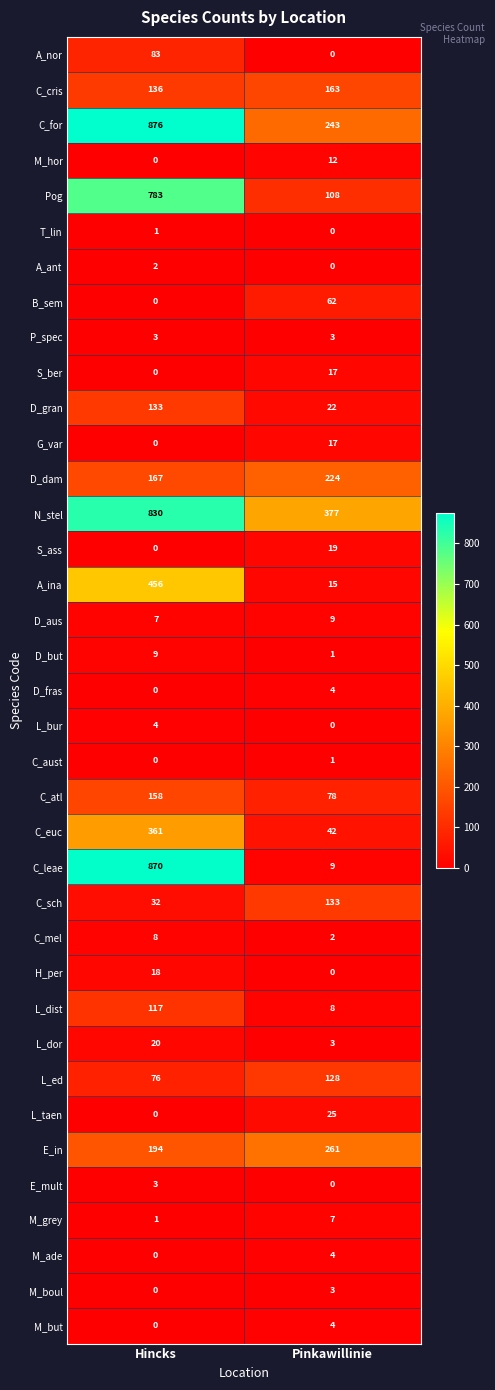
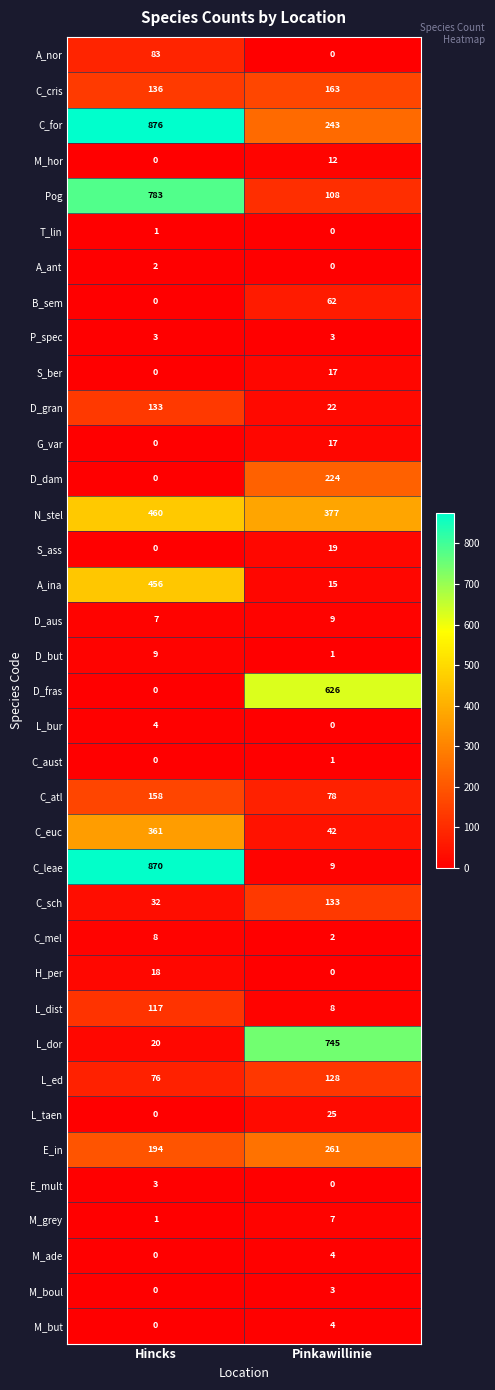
  {
    "A_nor": {
      "Hincks": 83,
      "Pinkawillinie": 0
    },
    "C_cris": {
      "Hincks": 136,
      "Pinkawillinie": 163
    },
    "C_for": {
      "Hincks": 876,
      "Pinkawillinie": 243
    },
    "M_hor": {
      "Hincks": 0,
      "Pinkawillinie": 12
    },
    "Pog": {
      "Hincks": 783,
      "Pinkawillinie": 108
    },
    "T_lin": {
      "Hincks": 1,
      "Pinkawillinie": 0
    },
    "A_ant": {
      "Hincks": 2,
      "Pinkawillinie": 0
    },
    "B_sem": {
      "Hincks": 0,
      "Pinkawillinie": 62
    },
    "P_spec": {
      "Hincks": 3,
      "Pinkawillinie": 3
    },
    "S_ber": {
      "Hincks": 0,
      "Pinkawillinie": 17
    },
    "D_gran": {
      "Hincks": 133,
      "Pinkawillinie": 22
    },
    "G_var": {
      "Hincks": 0,
      "Pinkawillinie": 17
    },
    "D_dam": {
-     "Hincks": 167,
+     "Hincks": 0,
      "Pinkawillinie": 224
    },
    "N_stel": {
-     "Hincks": 830,
+     "Hincks": 460,
      "Pinkawillinie": 377
    },
    "S_ass": {
      "Hincks": 0,
      "Pinkawillinie": 19
    },
    "A_ina": {
      "Hincks": 456,
      "Pinkawillinie": 15
    },
    "D_aus": {
      "Hincks": 7,
      "Pinkawillinie": 9
    },
    "D_but": {
      "Hincks": 9,
      "Pinkawillinie": 1
    },
    "D_fras": {
      "Hincks": 0,
-     "Pinkawillinie": 4
+     "Pinkawillinie": 626
    },
    "L_bur": {
      "Hincks": 4,
      "Pinkawillinie": 0
    },
    "C_aust": {
      "Hincks": 0,
      "Pinkawillinie": 1
    },
    "C_atl": {
      "Hincks": 158,
      "Pinkawillinie": 78
    },
    "C_euc": {
      "Hincks": 361,
      "Pinkawillinie": 42
    },
    "C_leae": {
      "Hincks": 870,
      "Pinkawillinie": 9
    },
    "C_sch": {
      "Hincks": 32,
      "Pinkawillinie": 133
    },
    "C_mel": {
      "Hincks": 8,
      "Pinkawillinie": 2
    },
    "H_per": {
      "Hincks": 18,
      "Pinkawillinie": 0
    },
    "L_dist": {
      "Hincks": 117,
      "Pinkawillinie": 8
    },
    "L_dor": {
      "Hincks": 20,
-     "Pinkawillinie": 3
+     "Pinkawillinie": 745
    },
    "L_ed": {
      "Hincks": 76,
      "Pinkawillinie": 128
    },
    "L_taen": {
      "Hincks": 0,
      "Pinkawillinie": 25
    },
    "E_in": {
      "Hincks": 194,
      "Pinkawillinie": 261
    },
    "E_mult": {
      "Hincks": 3,
      "Pinkawillinie": 0
    },
    "M_grey": {
      "Hincks": 1,
      "Pinkawillinie": 7
    },
    "M_ade": {
      "Hincks": 0,
      "Pinkawillinie": 4
    },
    "M_boul": {
      "Hincks": 0,
      "Pinkawillinie": 3
    },
    "M_but": {
      "Hincks": 0,
      "Pinkawillinie": 4
    }
  }
